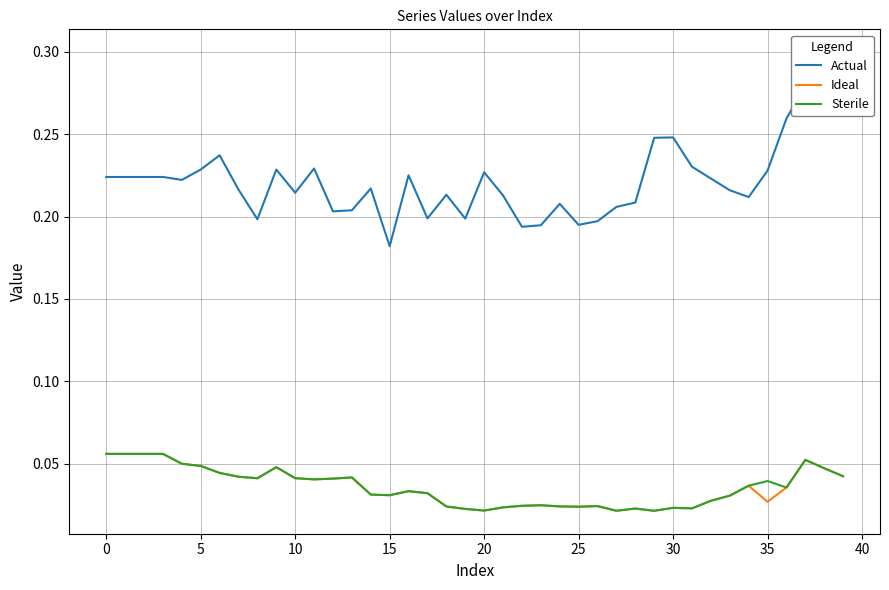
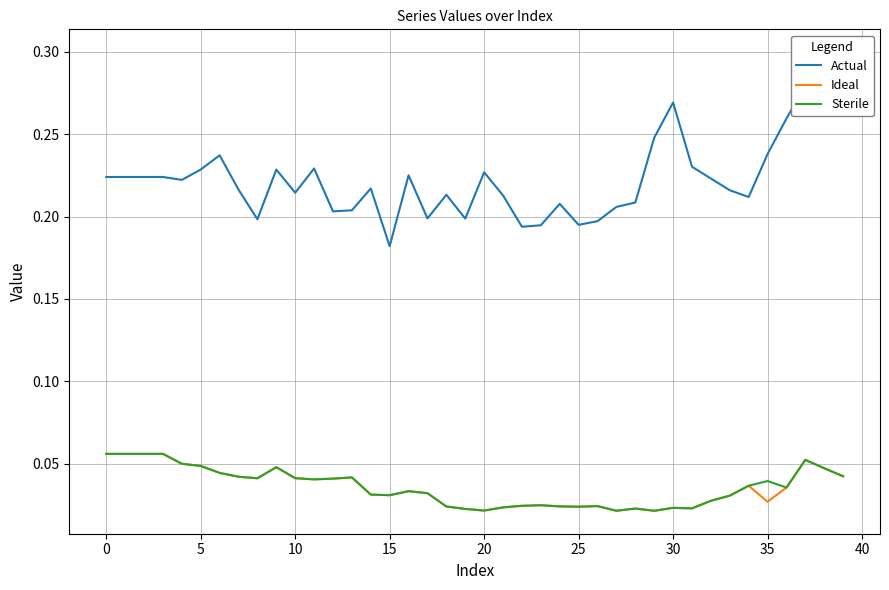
  {
    "Actual": {
      "0": 0.224,
      "5": 0.229,
      "10": 0.215,
      "15": 0.182,
      "20": 0.227,
      "25": 0.195,
-     "30": 0.248,
-     "35": 0.228
+     "30": 0.269,
+     "35": 0.238
    },
    "Ideal": {
      "35": 0.027
    },
    "Sterile": {
      "35": 0.039
    }
  }
